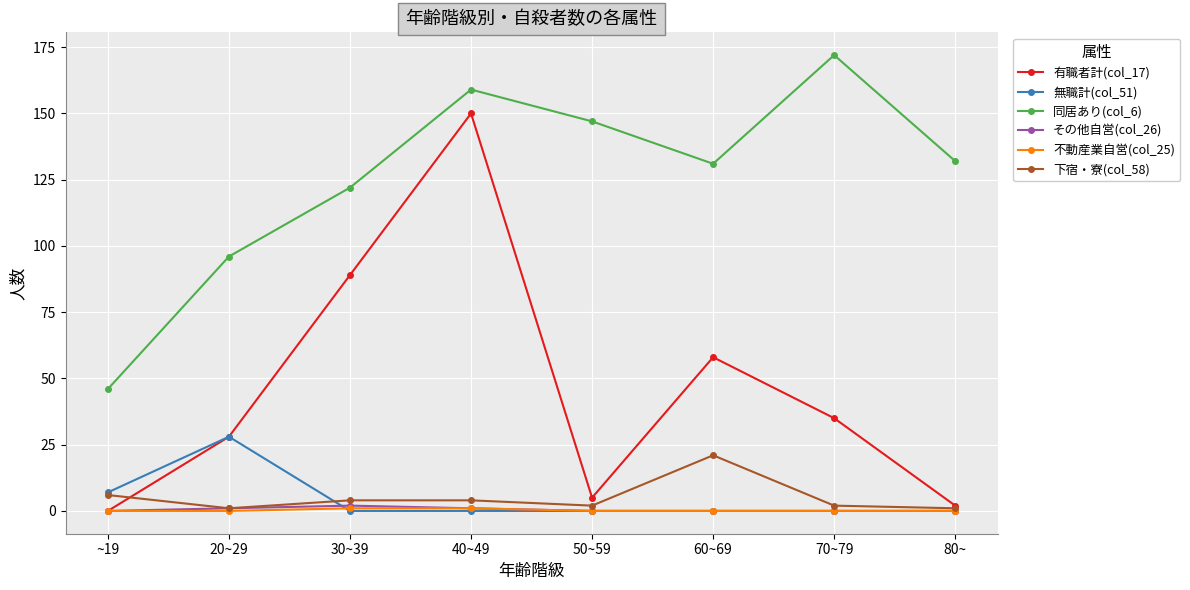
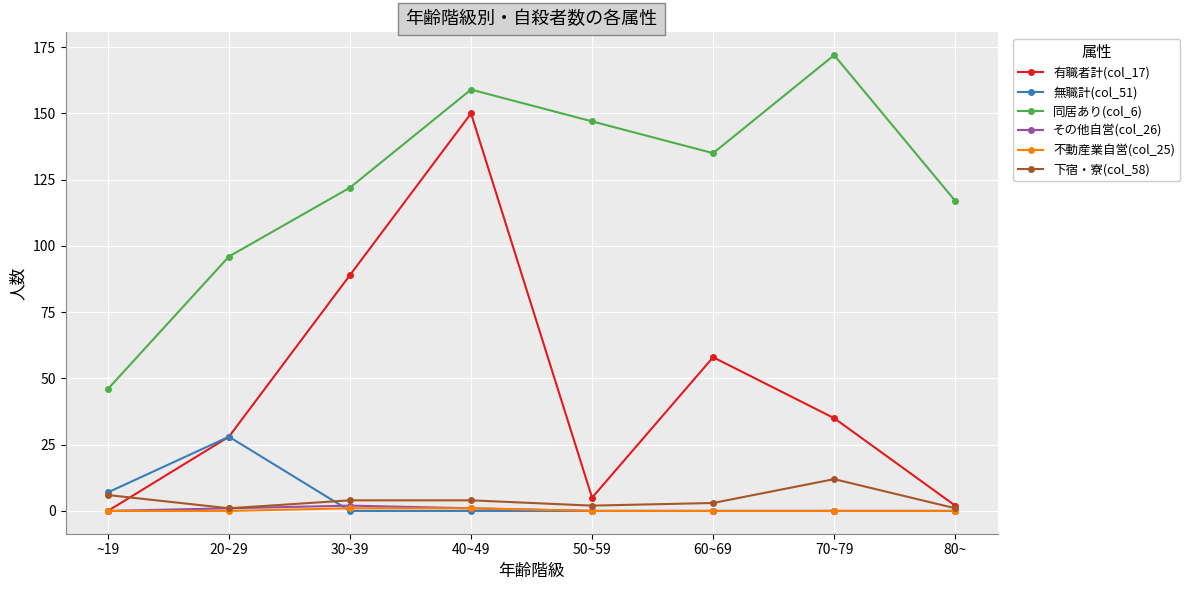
  {
    "有職者計(col_17)": {
      "30~39": 89,
      "40~49": 150,
      "50~59": 5,
      "60~69": 58,
      "70~79": 35,
      "80~": 2
    },
    "無職計(col_51)": {
      "~19": 7,
      "30~39": 0,
      "40~49": 0
    },
    "同居あり(col_6)": {
      "~19": 46,
      "20~29": 96,
      "30~39": 122,
      "40~49": 159,
      "50~59": 147,
-     "60~69": 131,
+     "60~69": 135,
      "70~79": 172,
-     "80~": 132
+     "80~": 117
    },
    "その他自営(col_26)": {
      "30~39": 2
    },
    "不動産業自営(col_25)": {
      "20~29": 0,
      "30~39": 1
    },
    "下宿・寮(col_58)": {
      "~19": 6,
      "30~39": 4,
      "40~49": 4,
      "50~59": 2,
-     "60~69": 21,
-     "70~79": 2,
+     "60~69": 3,
+     "70~79": 12,
      "80~": 1
    }
  }
